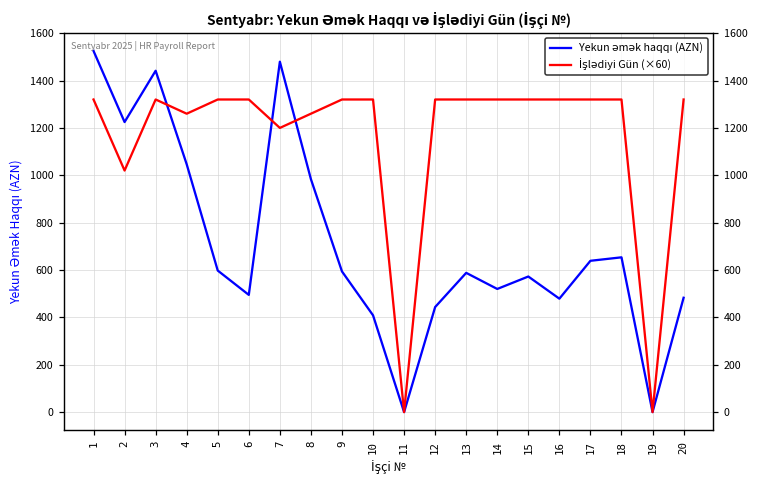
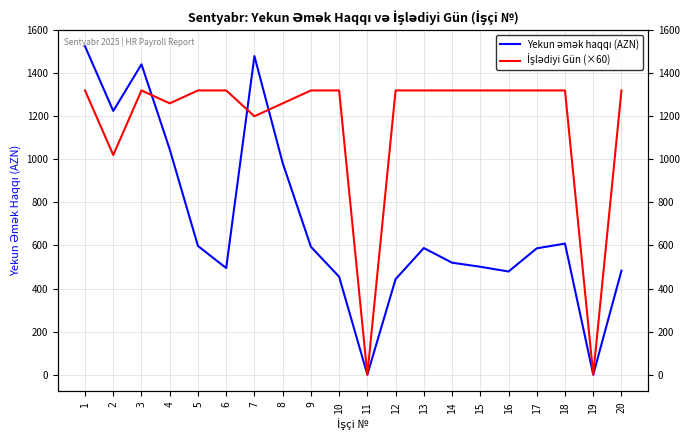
  {
    "Yekun əmək haqqı (AZN)": {
      "2": 1220,
      "3": 1440,
      "4": 1050,
      "5": 600,
      "6": 500,
      "7": 1480,
      "8": 980,
      "9": 590,
-     "10": 410,
+     "10": 450,
      "12": 440,
      "13": 590,
      "14": 520,
-     "15": 570,
+     "15": 500,
      "16": 480,
-     "17": 640,
-     "18": 650,
+     "17": 590,
+     "18": 610,
      "20": 480
    },
    "İşlədiyi Gün (×60)": {
      "1": 1320,
      "2": 1020,
      "3": 1320,
      "4": 1260,
      "5": 1320,
      "6": 1320,
      "7": 1200,
      "8": 1260,
      "9": 1320,
      "10": 1320,
      "12": 1320,
      "13": 1320,
      "14": 1320,
      "15": 1320,
      "16": 1320,
      "17": 1320,
      "18": 1320,
      "20": 1320
    }
  }
